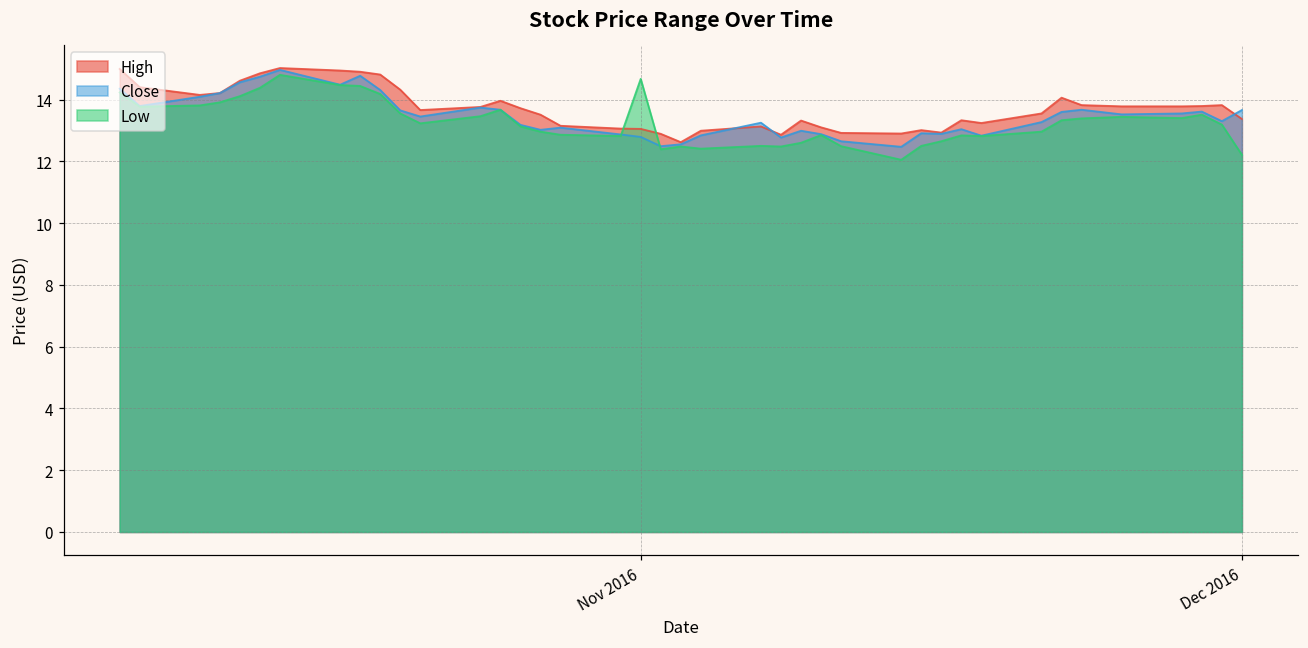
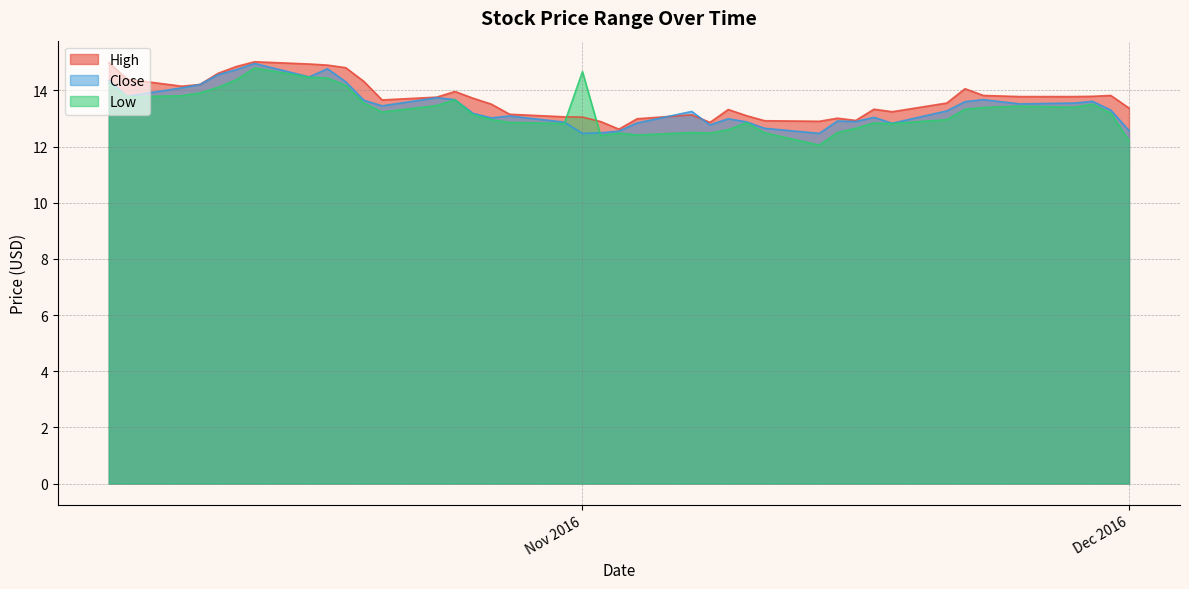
  {
    "High": {
      "Nov 2016": 13.1,
      "Dec 2016": 13.4
    },
    "Close": {
-     "Nov 2016": 12.8,
-     "Dec 2016": 13.7
+     "Nov 2016": 12.5,
+     "Dec 2016": 12.6
    },
    "Low": {
      "Nov 2016": 14.7,
      "Dec 2016": 12.2
    }
  }
